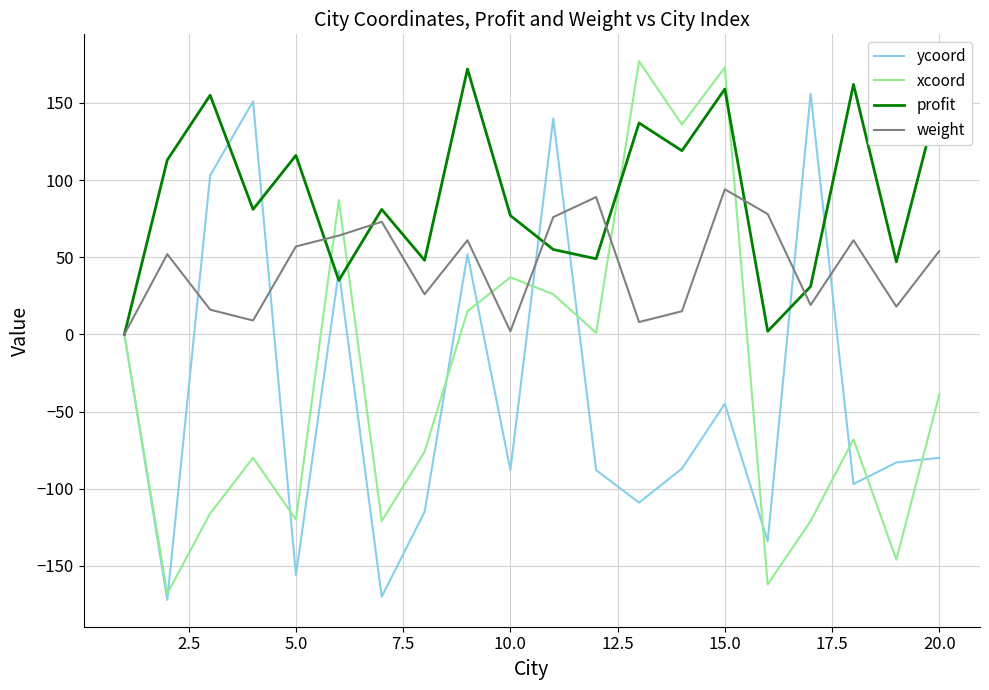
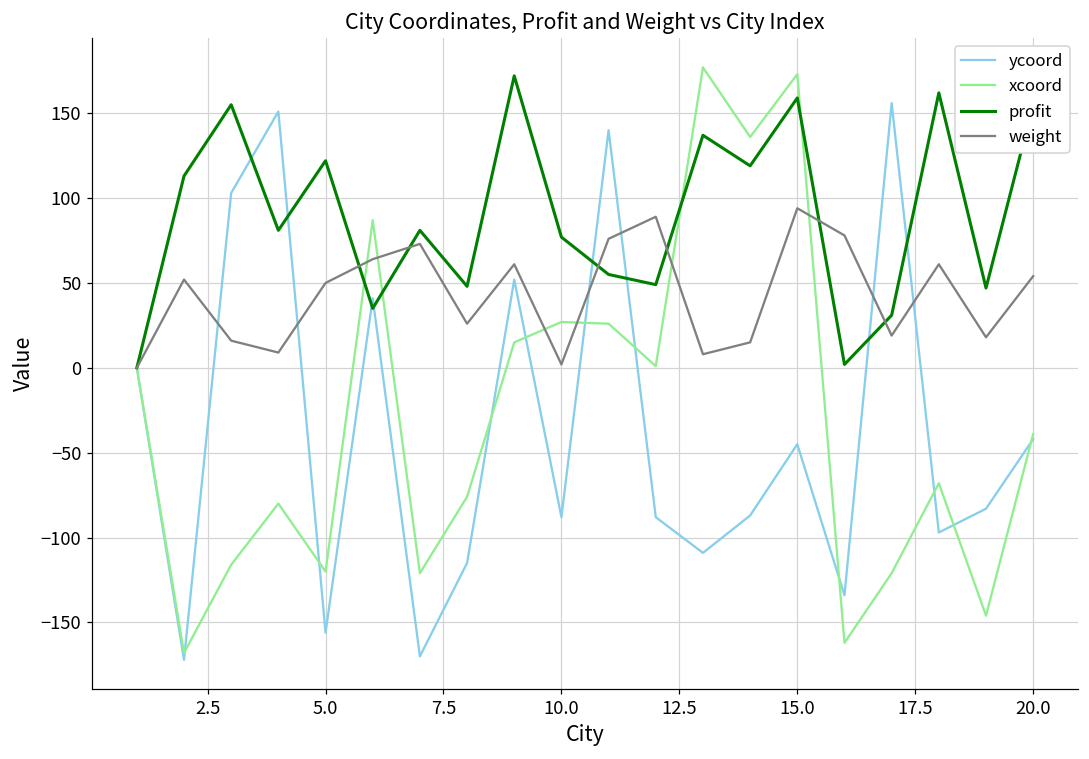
  {
    "ycoord": {
      "5.0": -156,
      "10.0": -88,
      "15.0": -45,
-     "20.0": -80
+     "20.0": -42
    },
    "xcoord": {
      "5.0": -120,
-     "10.0": 37,
+     "10.0": 27,
      "15.0": 173,
      "20.0": -39
    },
    "profit": {
-     "5.0": 116,
+     "5.0": 122,
      "10.0": 77,
      "15.0": 159
    },
    "weight": {
-     "5.0": 57,
+     "5.0": 50,
      "10.0": 2,
      "15.0": 94,
      "20.0": 54
    }
  }
